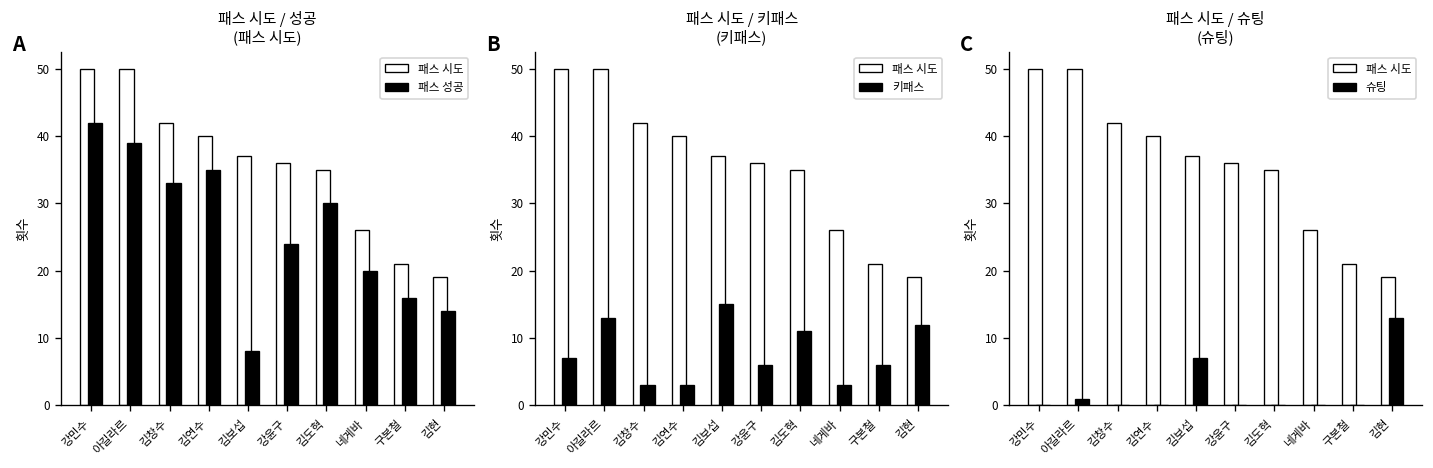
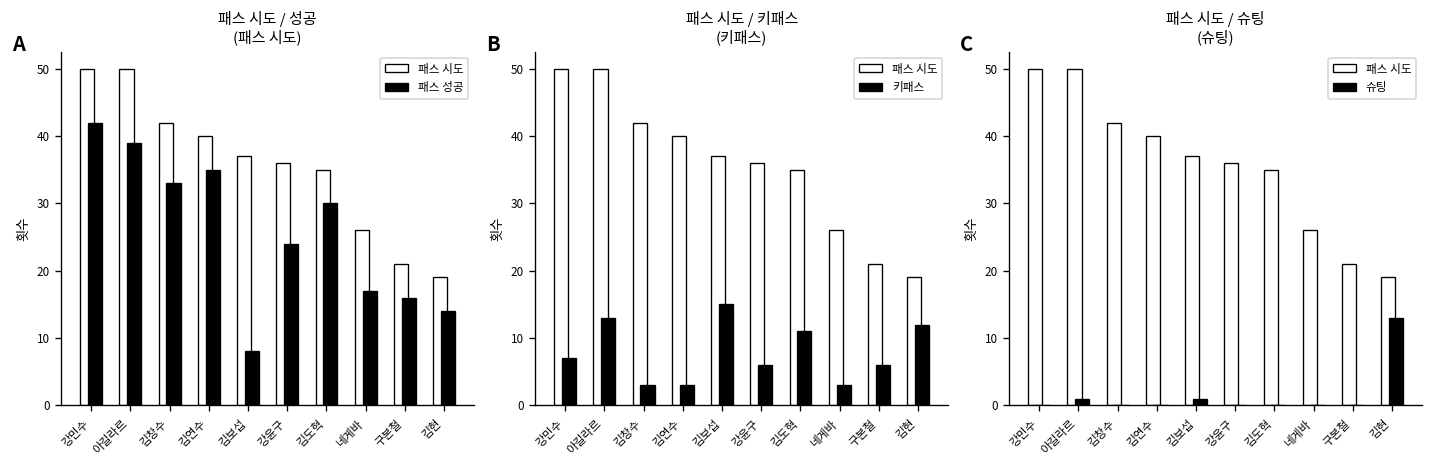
  {
    "패스 시도 / 성공 (패스 시도)": {
      "패스 시도": {
        "강민수": 50,
        "아길라르": 50,
        "김창수": 42,
        "김연수": 40,
        "김보섭": 37,
        "강윤구": 36,
        "김도혁": 35,
        "네게바": 26,
        "구본철": 21,
        "김현": 19
      },
      "패스 성공": {
        "강민수": 42,
        "아길라르": 39,
        "김창수": 33,
        "김연수": 35,
        "김보섭": 8,
        "강윤구": 24,
        "김도혁": 30,
-       "네게바": 20,
+       "네게바": 17,
        "구본철": 16,
        "김현": 14
      }
    },
    "패스 시도 / 키패스 (키패스)": {
      "패스 시도": {
        "강민수": 50,
        "아길라르": 50,
        "김창수": 42,
        "김연수": 40,
        "김보섭": 37,
        "강윤구": 36,
        "김도혁": 35,
        "네게바": 26,
        "구본철": 21,
        "김현": 19
      },
      "키패스": {
        "강민수": 7,
        "아길라르": 13,
        "김창수": 3,
        "김연수": 3,
        "김보섭": 15,
        "강윤구": 6,
        "김도혁": 11,
        "네게바": 3,
        "구본철": 6,
        "김현": 12
      }
    },
    "패스 시도 / 슈팅 (슈팅)": {
      "패스 시도": {
        "강민수": 50,
        "아길라르": 50,
        "김창수": 42,
        "김연수": 40,
        "김보섭": 37,
        "강윤구": 36,
        "김도혁": 35,
        "네게바": 26,
        "구본철": 21,
        "김현": 19
      },
      "슈팅": {
        "강민수": 0,
        "아길라르": 1,
        "김창수": 0,
        "김연수": 0,
-       "김보섭": 7,
+       "김보섭": 1,
        "강윤구": 0,
        "김도혁": 0,
        "네게바": 0,
        "구본철": 0,
        "김현": 13
      }
    }
  }
